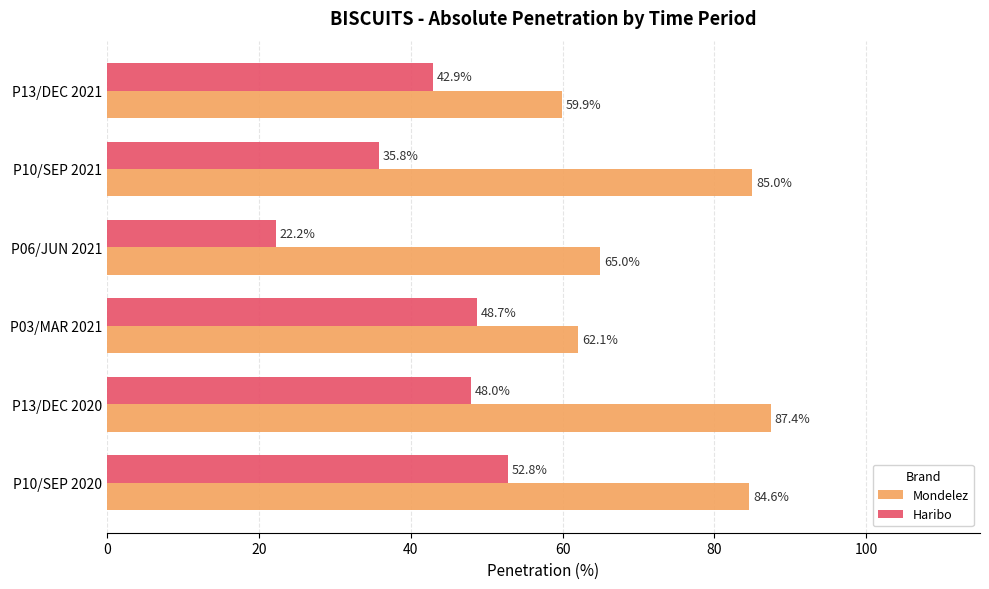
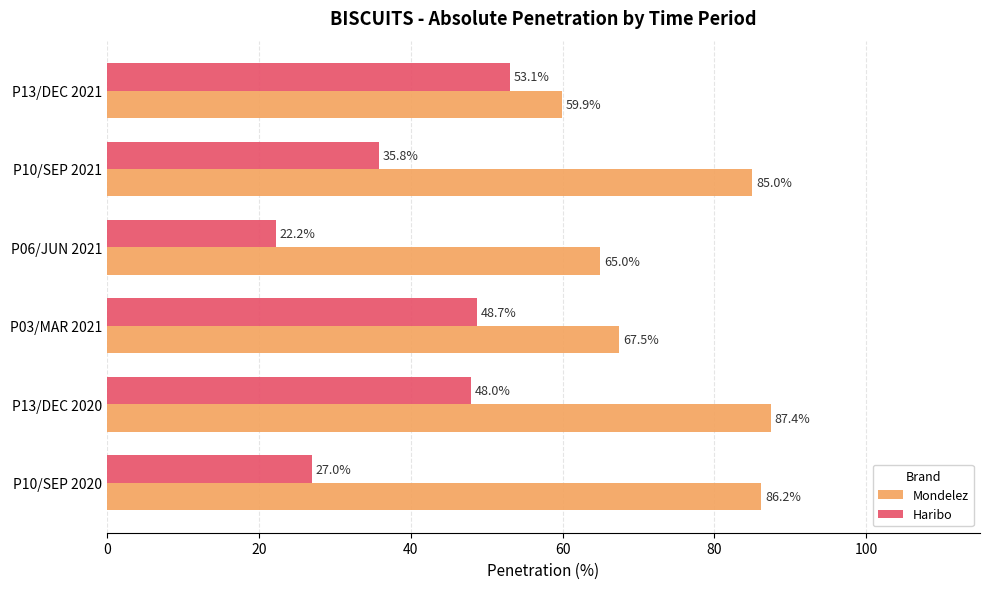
  {
    "Mondelez": {
      "P13/DEC 2021": "59.9%",
      "P10/SEP 2021": "85.0%",
      "P06/JUN 2021": "65.0%",
-     "P03/MAR 2021": "62.1%",
+     "P03/MAR 2021": "67.5%",
      "P13/DEC 2020": "87.4%",
-     "P10/SEP 2020": "84.6%"
+     "P10/SEP 2020": "86.2%"
    },
    "Haribo": {
-     "P13/DEC 2021": "42.9%",
+     "P13/DEC 2021": "53.1%",
      "P10/SEP 2021": "35.8%",
      "P06/JUN 2021": "22.2%",
      "P03/MAR 2021": "48.7%",
      "P13/DEC 2020": "48.0%",
-     "P10/SEP 2020": "52.8%"
+     "P10/SEP 2020": "27.0%"
    }
  }
